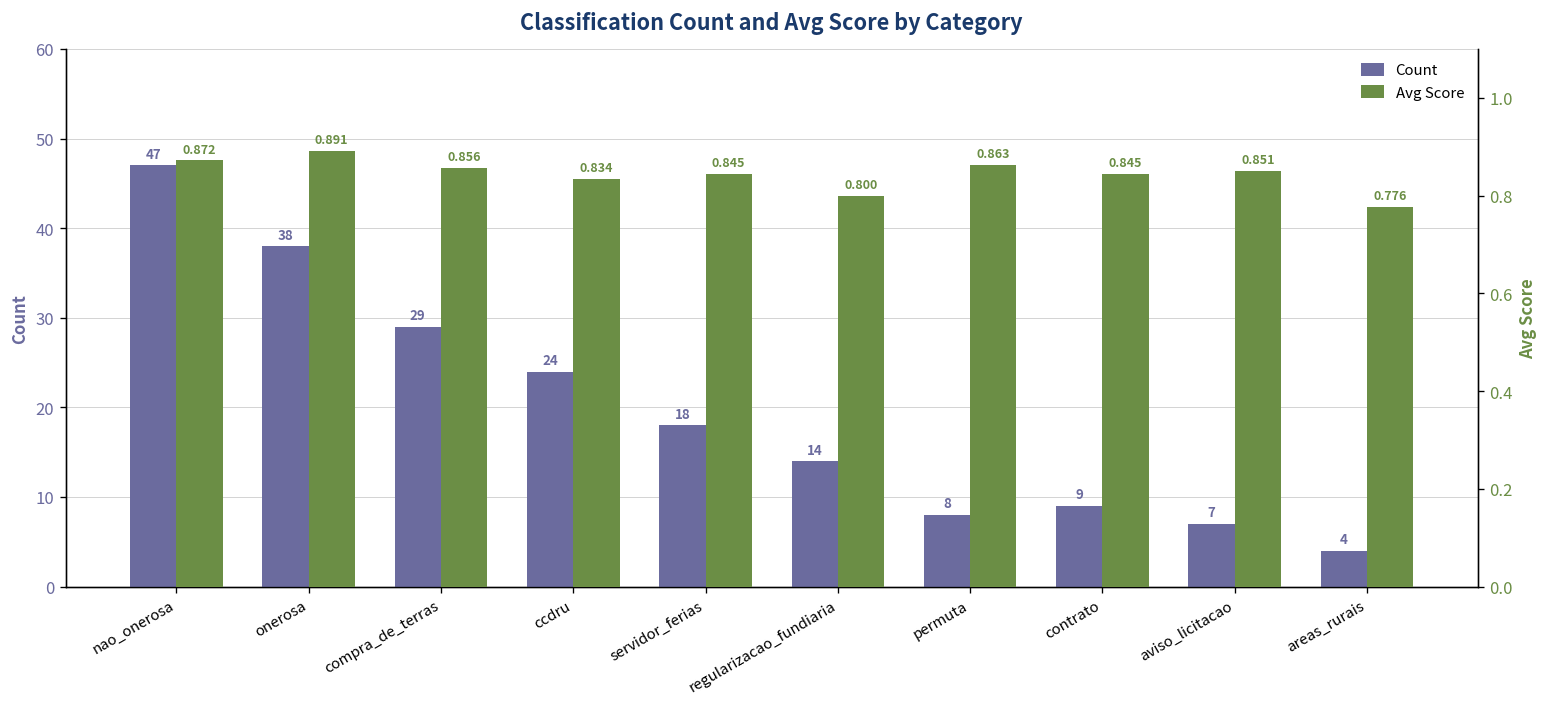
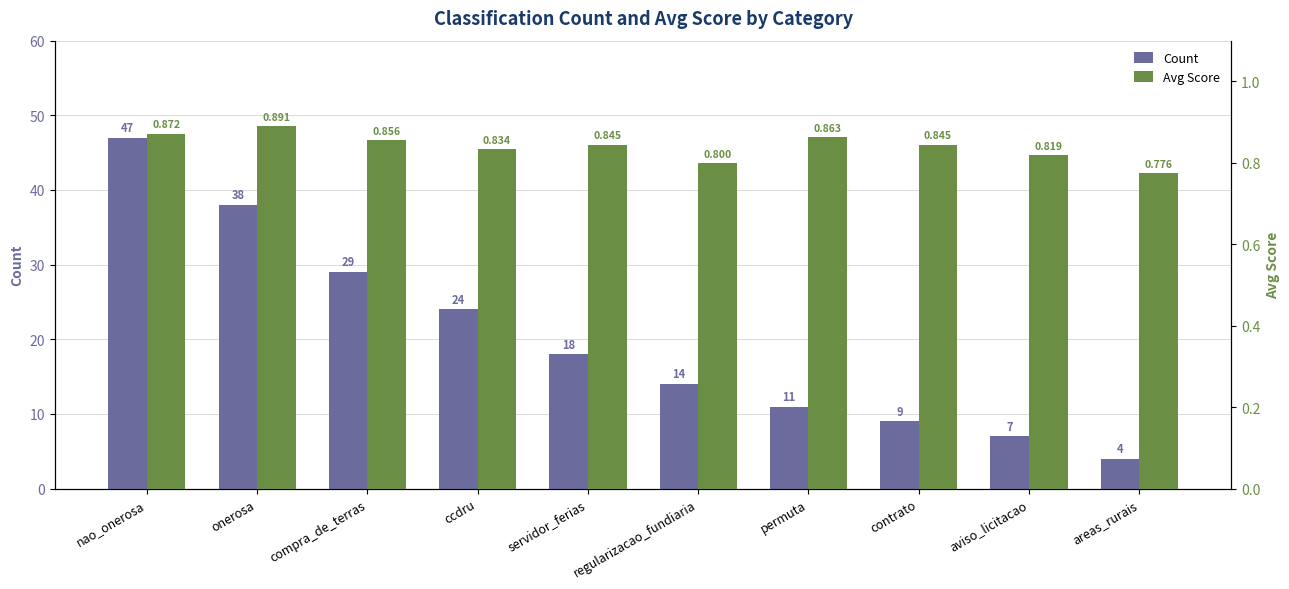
  {
    "Count": {
      "nao_onerosa": 47,
      "onerosa": 38,
      "compra_de_terras": 29,
      "ccdru": 24,
      "servidor_ferias": 18,
      "regularizacao_fundiaria": 14,
-     "permuta": 8,
+     "permuta": 11,
      "contrato": 9,
      "aviso_licitacao": 7,
      "areas_rurais": 4
    },
    "Avg Score": {
      "nao_onerosa": 0.872,
      "onerosa": 0.891,
      "compra_de_terras": 0.856,
      "ccdru": 0.834,
      "servidor_ferias": 0.845,
      "regularizacao_fundiaria": 0.800,
      "permuta": 0.863,
      "contrato": 0.845,
-     "aviso_licitacao": 0.851,
+     "aviso_licitacao": 0.819,
      "areas_rurais": 0.776
    }
  }
